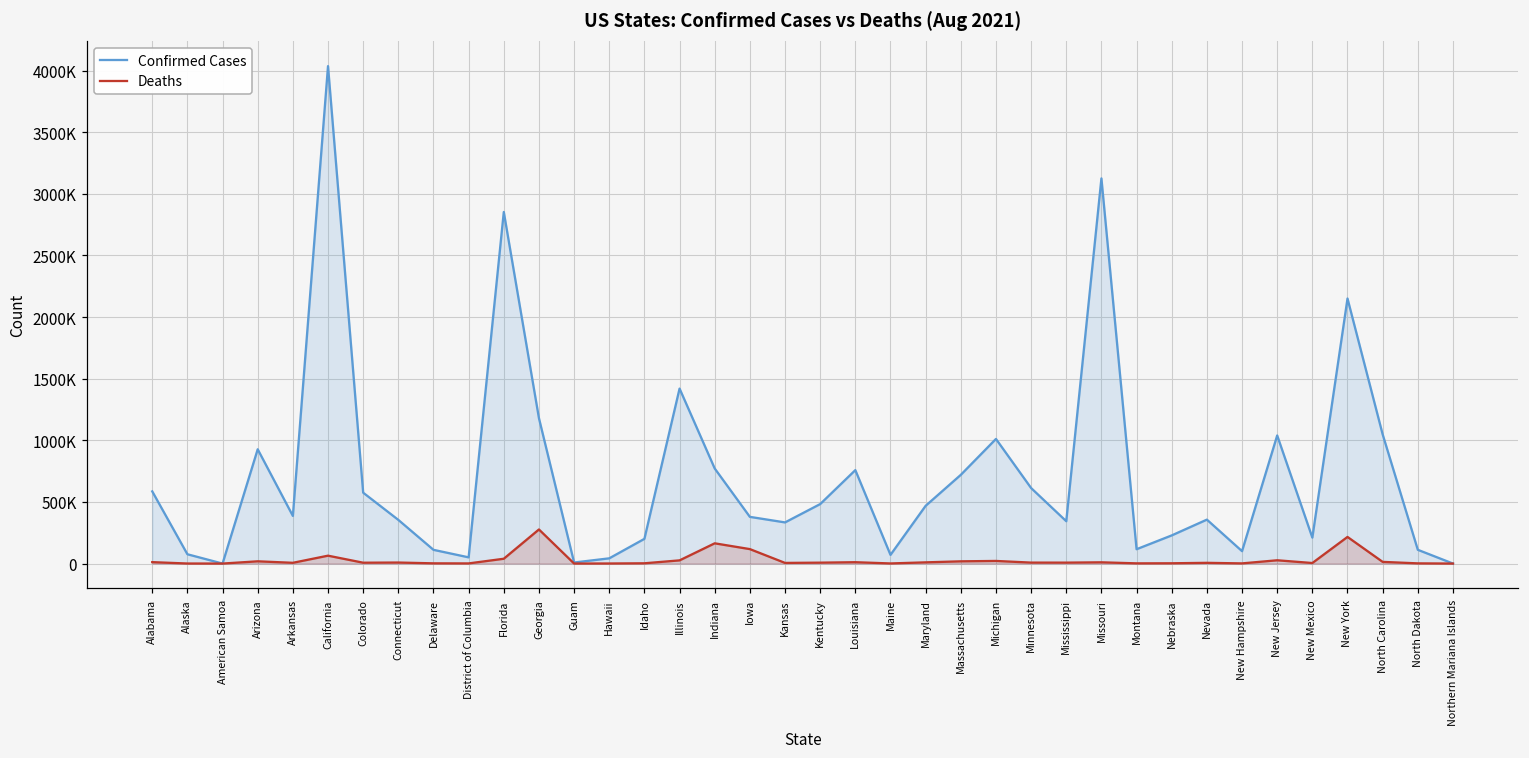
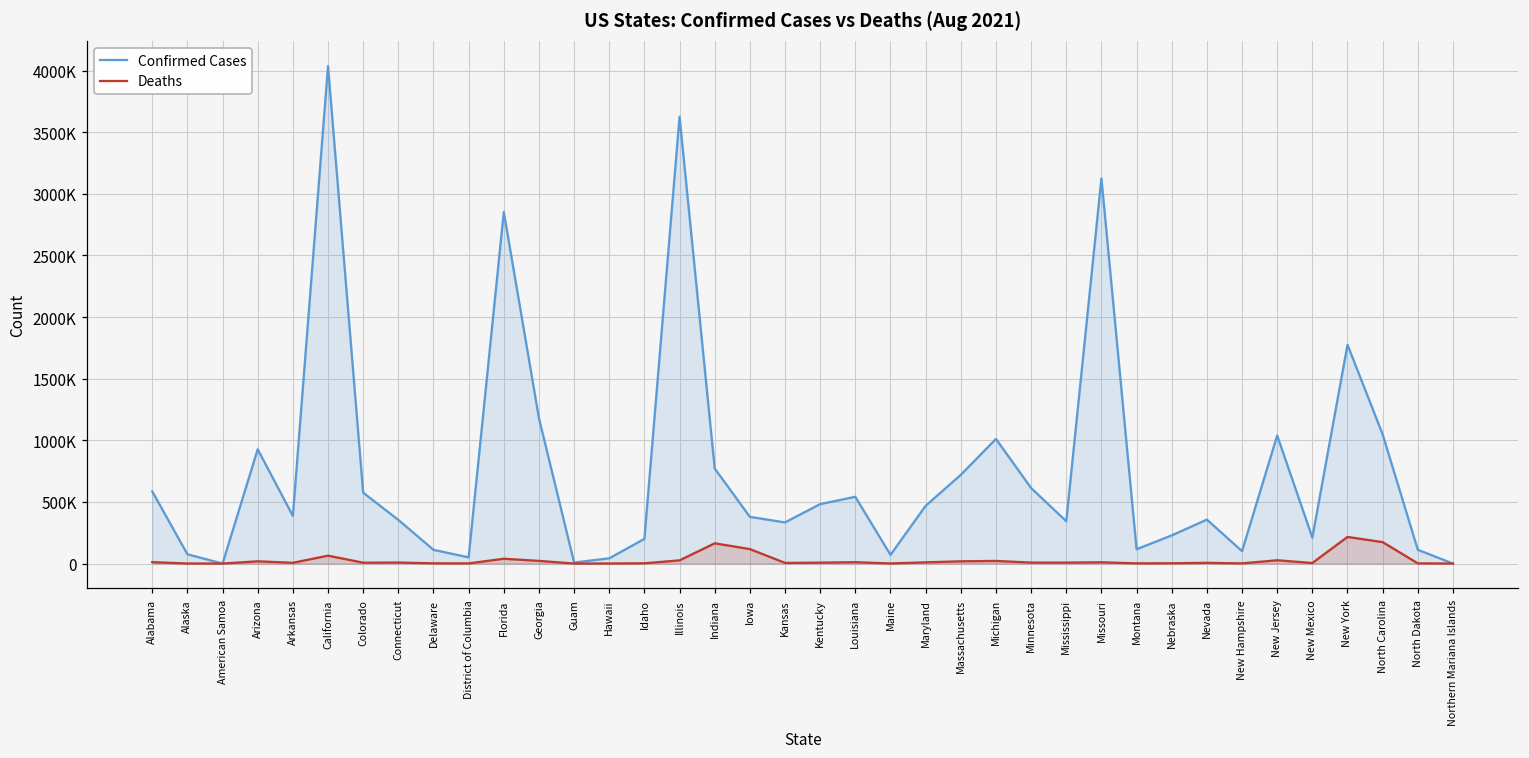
  {
    "Confirmed Cases": {
      "Alabama": 590000,
      "Alaska": 80000,
      "Arizona": 930000,
      "Arkansas": 390000,
      "California": 4040000,
      "Colorado": 580000,
      "Connecticut": 350000,
      "Delaware": 110000,
      "District of Columbia": 50000,
      "Florida": 2850000,
      "Georgia": 1180000,
      "Hawaii": 40000,
      "Idaho": 200000,
-     "Illinois": 1420000,
+     "Illinois": 3630000,
      "Indiana": 770000,
      "Iowa": 380000,
      "Kansas": 330000,
      "Kentucky": 480000,
-     "Louisiana": 760000,
+     "Louisiana": 540000,
      "Maine": 70000,
      "Maryland": 470000,
      "Massachusetts": 720000,
      "Michigan": 1010000,
      "Minnesota": 610000,
      "Mississippi": 340000,
      "Missouri": 3120000,
      "Montana": 120000,
      "Nebraska": 230000,
      "Nevada": 360000,
      "New Hampshire": 100000,
      "New Jersey": 1040000,
      "New Mexico": 210000,
-     "New York": 2150000,
+     "New York": 1780000,
      "North Carolina": 1050000,
      "North Dakota": 110000
    },
    "Deaths": {
      "Alabama": 10000,
      "Alaska": 0,
      "Arizona": 20000,
      "Arkansas": 10000,
      "California": 60000,
      "Colorado": 10000,
      "Connecticut": 10000,
      "Delaware": 0,
      "District of Columbia": 0,
      "Florida": 40000,
-     "Georgia": 280000,
+     "Georgia": 20000,
      "Hawaii": 0,
      "Idaho": 0,
      "Illinois": 30000,
      "Indiana": 160000,
      "Iowa": 120000,
      "Kansas": 10000,
      "Kentucky": 10000,
      "Louisiana": 10000,
      "Maine": 0,
      "Maryland": 10000,
      "Massachusetts": 20000,
      "Michigan": 20000,
      "Minnesota": 10000,
      "Mississippi": 10000,
      "Missouri": 10000,
      "Montana": 0,
      "Nebraska": 0,
      "Nevada": 10000,
      "New Hampshire": 0,
      "New Jersey": 30000,
      "New Mexico": 0,
      "New York": 220000,
-     "North Carolina": 10000,
+     "North Carolina": 170000,
      "North Dakota": 0
    }
  }
